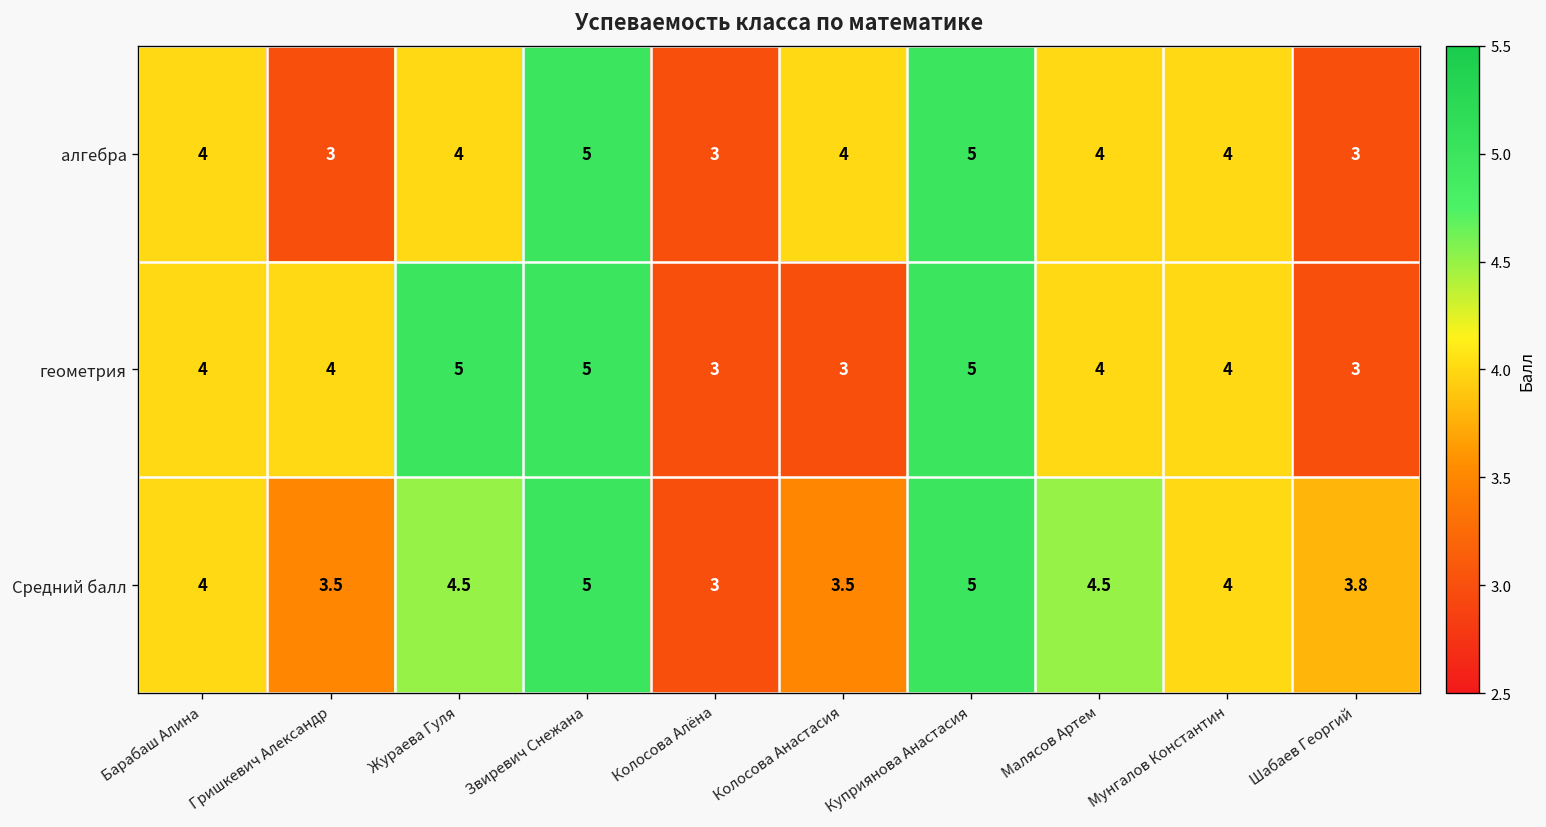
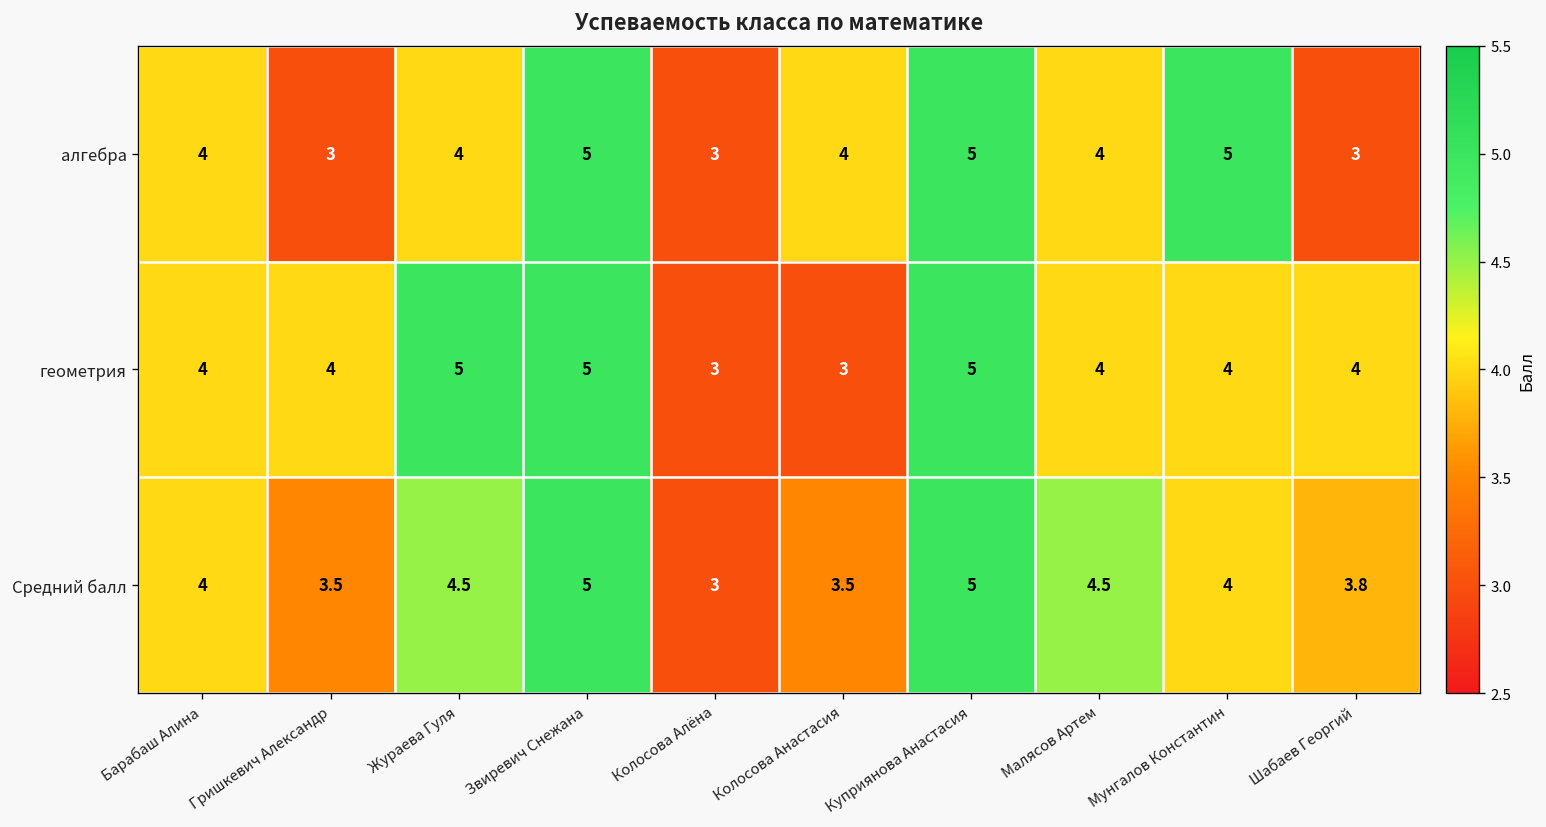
  {
    "алгебра": {
      "Барабаш Алина": 4,
      "Гришкевич Александр": 3,
      "Жураева Гуля": 4,
      "Звиревич Снежана": 5,
      "Колосова Алёна": 3,
      "Колосова Анастасия": 4,
      "Куприянова Анастасия": 5,
      "Малясов Артем": 4,
-     "Мунгалов Константин": 4,
+     "Мунгалов Константин": 5,
      "Шабаев Георгий": 3
    },
    "геометрия": {
      "Барабаш Алина": 4,
      "Гришкевич Александр": 4,
      "Жураева Гуля": 5,
      "Звиревич Снежана": 5,
      "Колосова Алёна": 3,
      "Колосова Анастасия": 3,
      "Куприянова Анастасия": 5,
      "Малясов Артем": 4,
      "Мунгалов Константин": 4,
-     "Шабаев Георгий": 3
+     "Шабаев Георгий": 4
    },
    "Средний балл": {
      "Барабаш Алина": 4,
      "Гришкевич Александр": 3.5,
      "Жураева Гуля": 4.5,
      "Звиревич Снежана": 5,
      "Колосова Алёна": 3,
      "Колосова Анастасия": 3.5,
      "Куприянова Анастасия": 5,
      "Малясов Артем": 4.5,
      "Мунгалов Константин": 4,
      "Шабаев Георгий": 3.8
    }
  }
